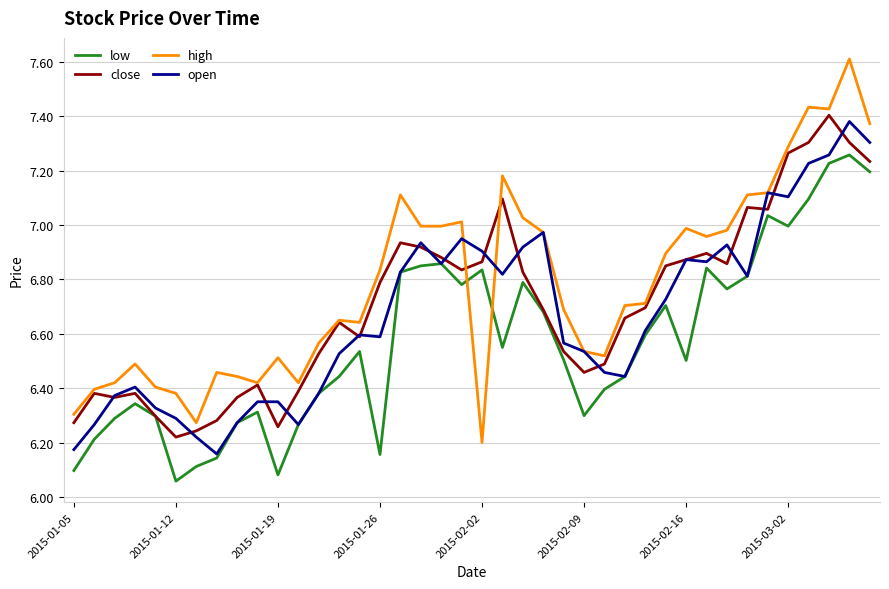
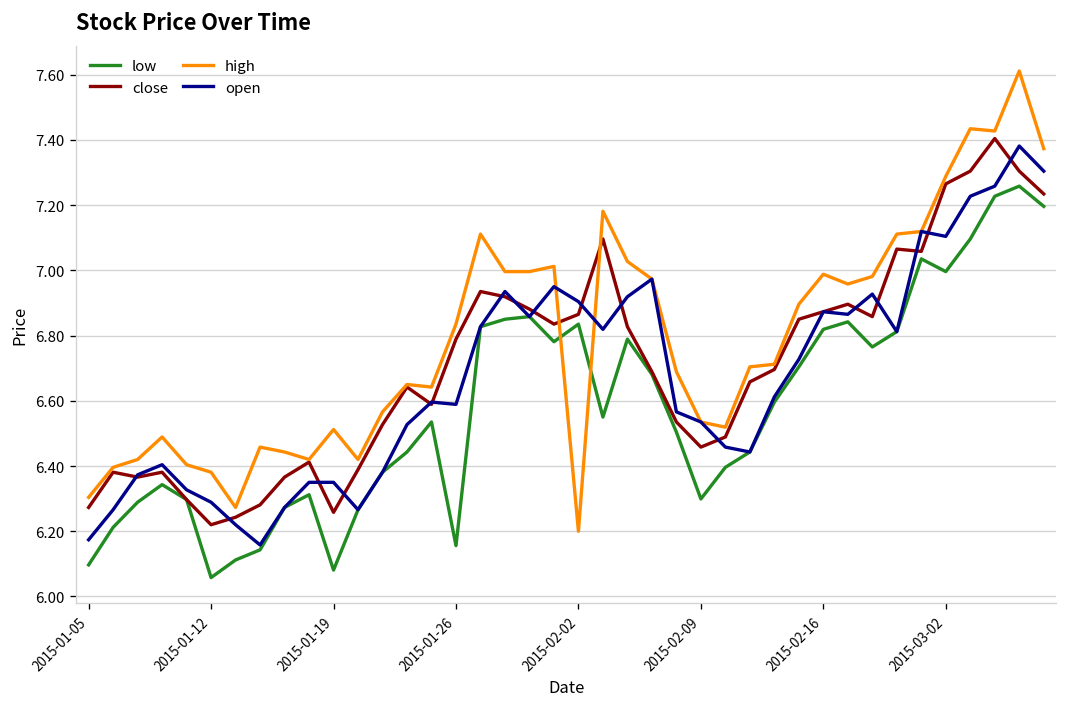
  {
    "low": {
      "2015-01-05": 6.10,
      "2015-01-12": 6.06,
      "2015-01-19": 6.08,
      "2015-01-26": 6.16,
      "2015-02-02": 6.84,
      "2015-02-09": 6.30,
-     "2015-02-16": 6.50,
+     "2015-02-16": 6.82,
      "2015-03-02": 7.00
    },
    "close": {
      "2015-01-05": 6.27,
      "2015-01-12": 6.22,
      "2015-01-19": 6.26,
      "2015-01-26": 6.79,
      "2015-02-02": 6.87,
      "2015-02-09": 6.46,
      "2015-03-02": 7.27
    },
    "high": {
      "2015-01-05": 6.30,
      "2015-01-12": 6.38,
      "2015-01-19": 6.51,
      "2015-01-26": 6.84,
      "2015-02-02": 6.20,
      "2015-02-16": 6.99,
      "2015-03-02": 7.29
    },
    "open": {
      "2015-01-05": 6.17,
      "2015-01-12": 6.29,
      "2015-01-19": 6.35,
      "2015-01-26": 6.59,
      "2015-02-02": 6.90,
      "2015-03-02": 7.10
    }
  }
